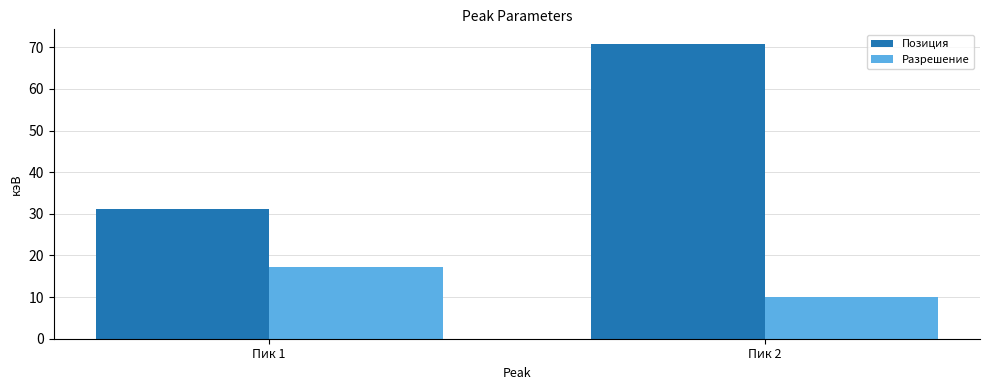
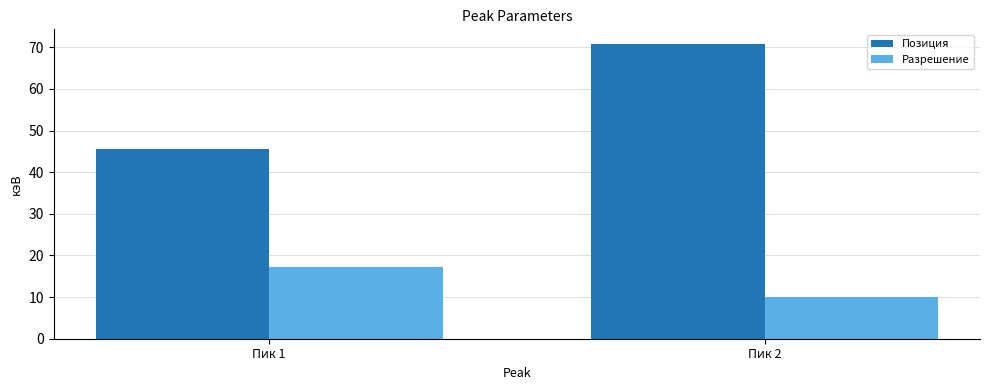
  {
    "Позиция": {
-     "Пик 1": 31,
+     "Пик 1": 46,
      "Пик 2": 71
    },
    "Разрешение": {
      "Пик 1": 17,
      "Пик 2": 10
    }
  }
